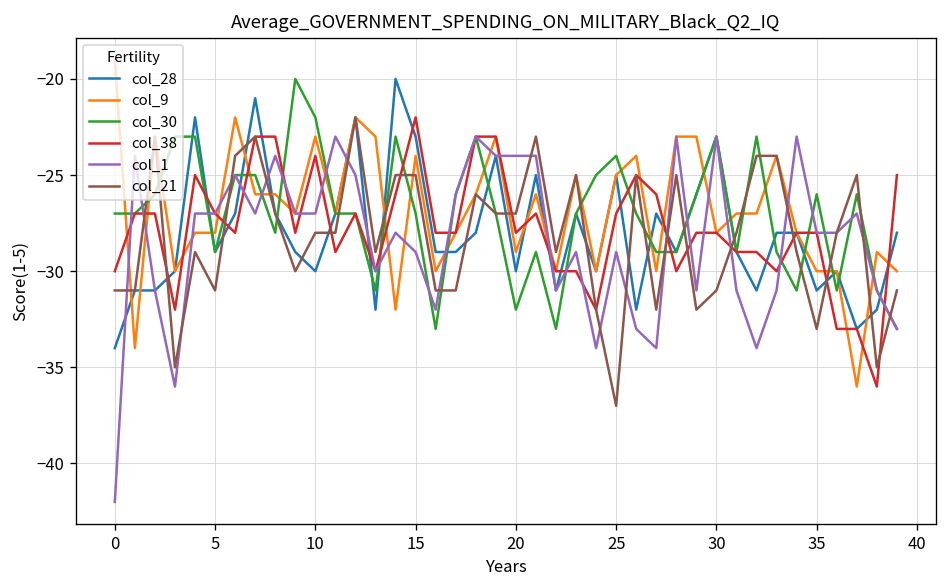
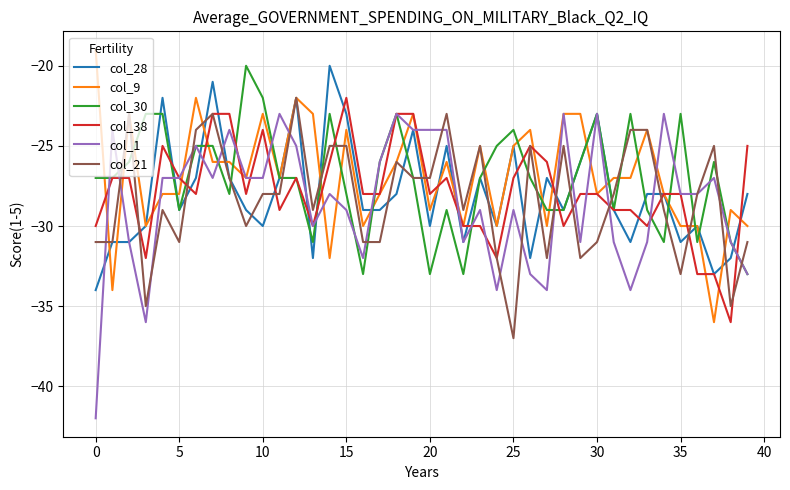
  {
    "col_28": {
      "0": -34,
      "10": -30,
      "15": -23,
      "20": -30,
      "35": -31
    },
    "col_9": {
      "5": -28,
      "10": -23,
      "15": -24,
      "20": -29,
      "35": -30
    },
    "col_30": {
      "0": -27,
      "10": -22,
-     "15": -27,
-     "20": -32,
+     "15": -28,
+     "20": -33,
      "25": -24,
-     "35": -26
+     "35": -23
    },
    "col_38": {
      "0": -30,
      "10": -24,
      "15": -22,
      "20": -28,
      "25": -27
    },
    "col_1": {
      "0": -42,
      "10": -27,
      "15": -29,
      "20": -24,
      "25": -29
    },
    "col_21": {
      "0": -31,
      "5": -31,
      "10": -28,
      "15": -25,
      "20": -27,
      "25": -37,
      "30": -31,
      "35": -33
    }
  }
